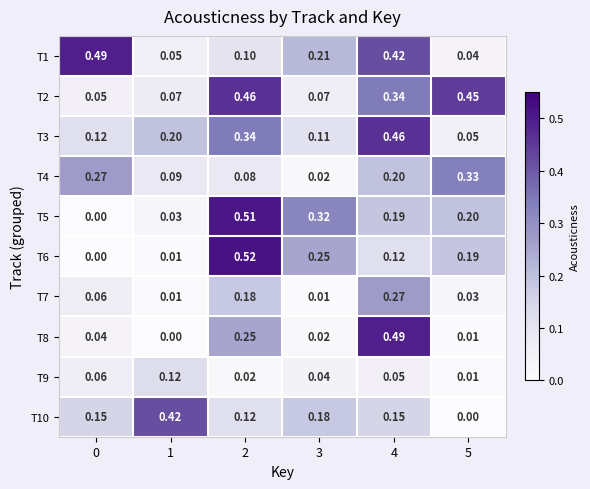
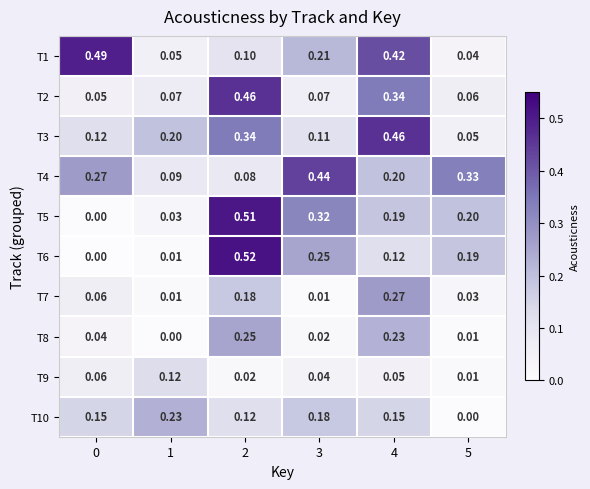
  {
    "T1": {
      "0": 0.49,
      "1": 0.05,
      "2": 0.10,
      "3": 0.21,
      "4": 0.42,
      "5": 0.04
    },
    "T2": {
      "0": 0.05,
      "1": 0.07,
      "2": 0.46,
      "3": 0.07,
      "4": 0.34,
-     "5": 0.45
+     "5": 0.06
    },
    "T3": {
      "0": 0.12,
      "1": 0.20,
      "2": 0.34,
      "3": 0.11,
      "4": 0.46,
      "5": 0.05
    },
    "T4": {
      "0": 0.27,
      "1": 0.09,
      "2": 0.08,
-     "3": 0.02,
+     "3": 0.44,
      "4": 0.20,
      "5": 0.33
    },
    "T5": {
      "0": 0.00,
      "1": 0.03,
      "2": 0.51,
      "3": 0.32,
      "4": 0.19,
      "5": 0.20
    },
    "T6": {
      "0": 0.00,
      "1": 0.01,
      "2": 0.52,
      "3": 0.25,
      "4": 0.12,
      "5": 0.19
    },
    "T7": {
      "0": 0.06,
      "1": 0.01,
      "2": 0.18,
      "3": 0.01,
      "4": 0.27,
      "5": 0.03
    },
    "T8": {
      "0": 0.04,
      "1": 0.00,
      "2": 0.25,
      "3": 0.02,
-     "4": 0.49,
+     "4": 0.23,
      "5": 0.01
    },
    "T9": {
      "0": 0.06,
      "1": 0.12,
      "2": 0.02,
      "3": 0.04,
      "4": 0.05,
      "5": 0.01
    },
    "T10": {
      "0": 0.15,
-     "1": 0.42,
+     "1": 0.23,
      "2": 0.12,
      "3": 0.18,
      "4": 0.15,
      "5": 0.00
    }
  }
